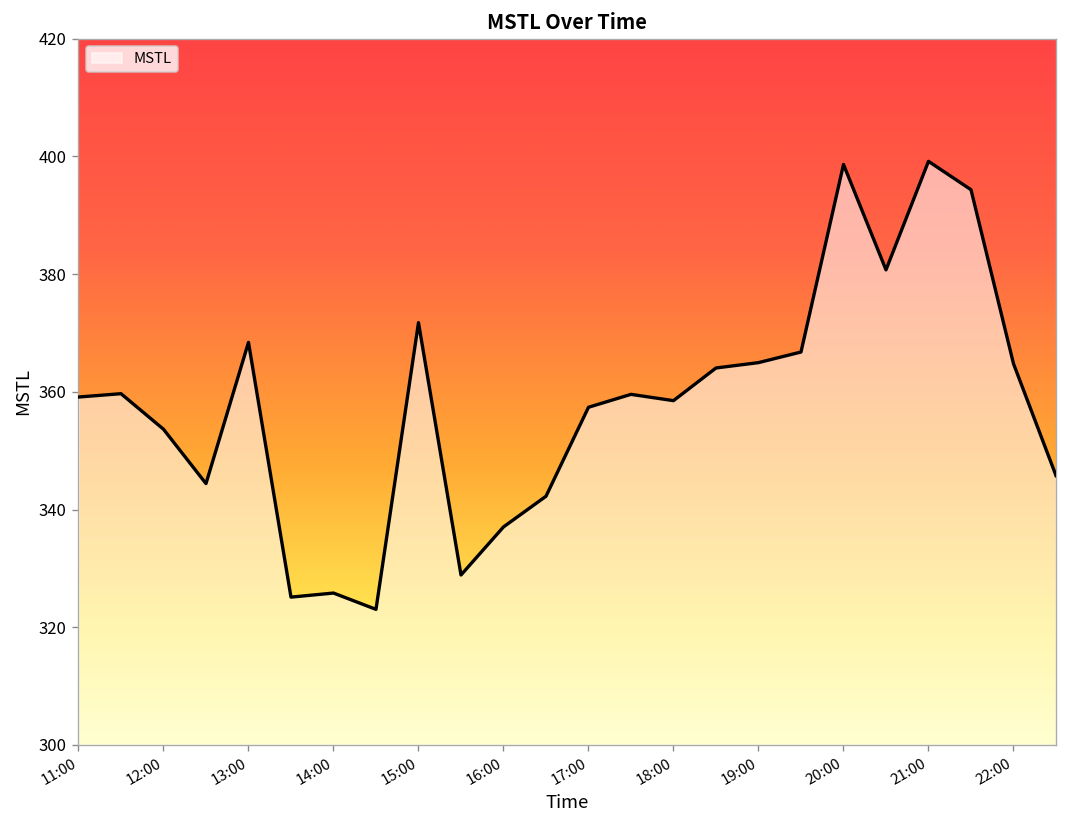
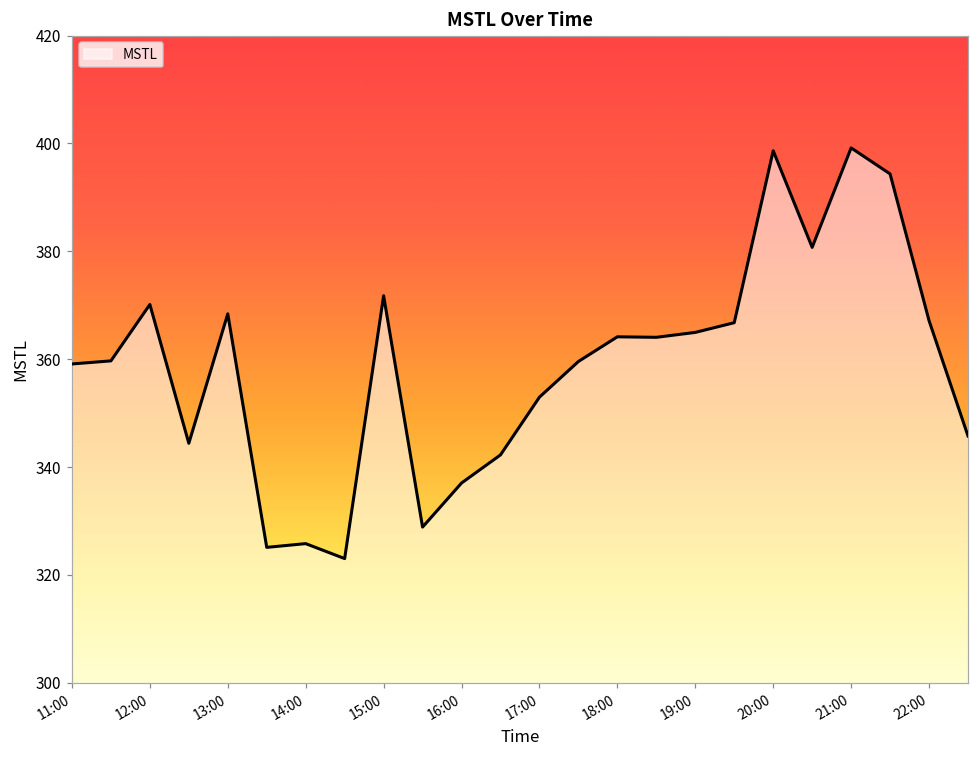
  {
    "11:00": 359,
-   "12:00": 354,
+   "12:00": 370,
    "13:00": 368,
    "14:00": 326,
    "15:00": 372,
    "16:00": 337,
-   "17:00": 357,
-   "18:00": 359,
+   "17:00": 353,
+   "18:00": 364,
    "19:00": 365,
    "20:00": 399,
    "21:00": 399,
-   "22:00": 365
+   "22:00": 367
  }
